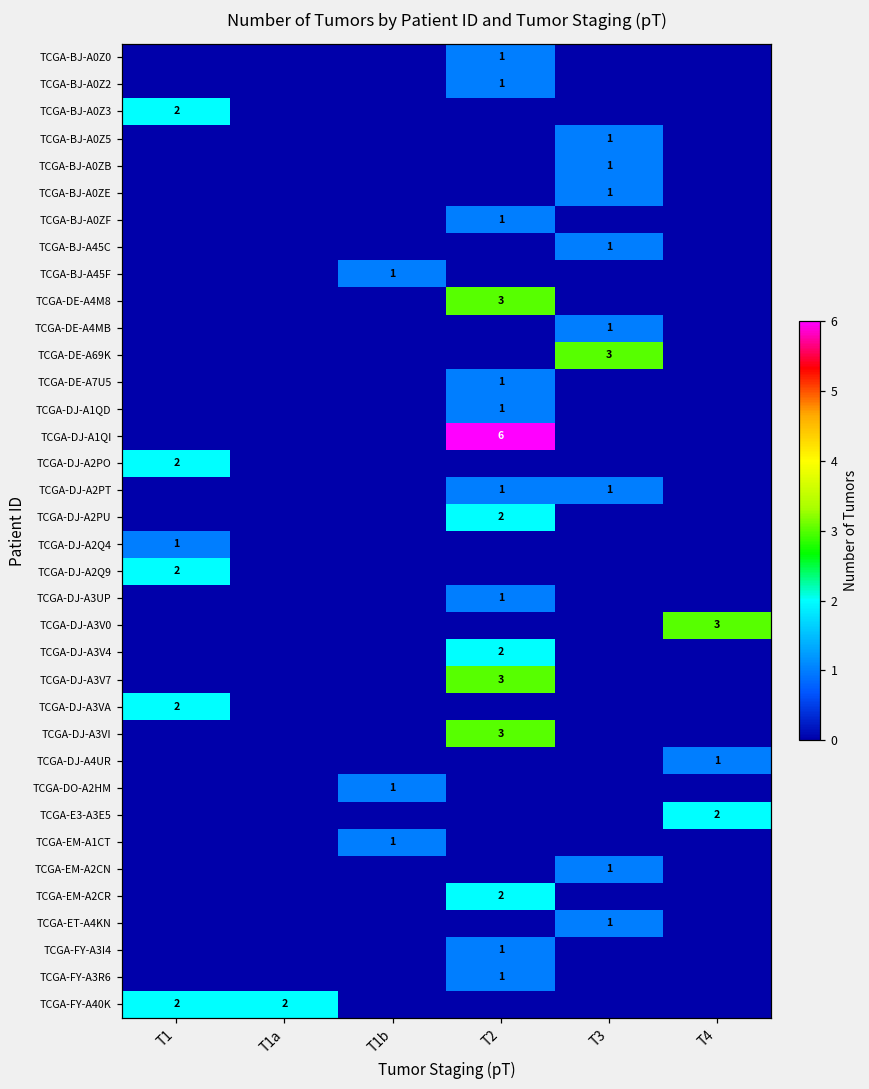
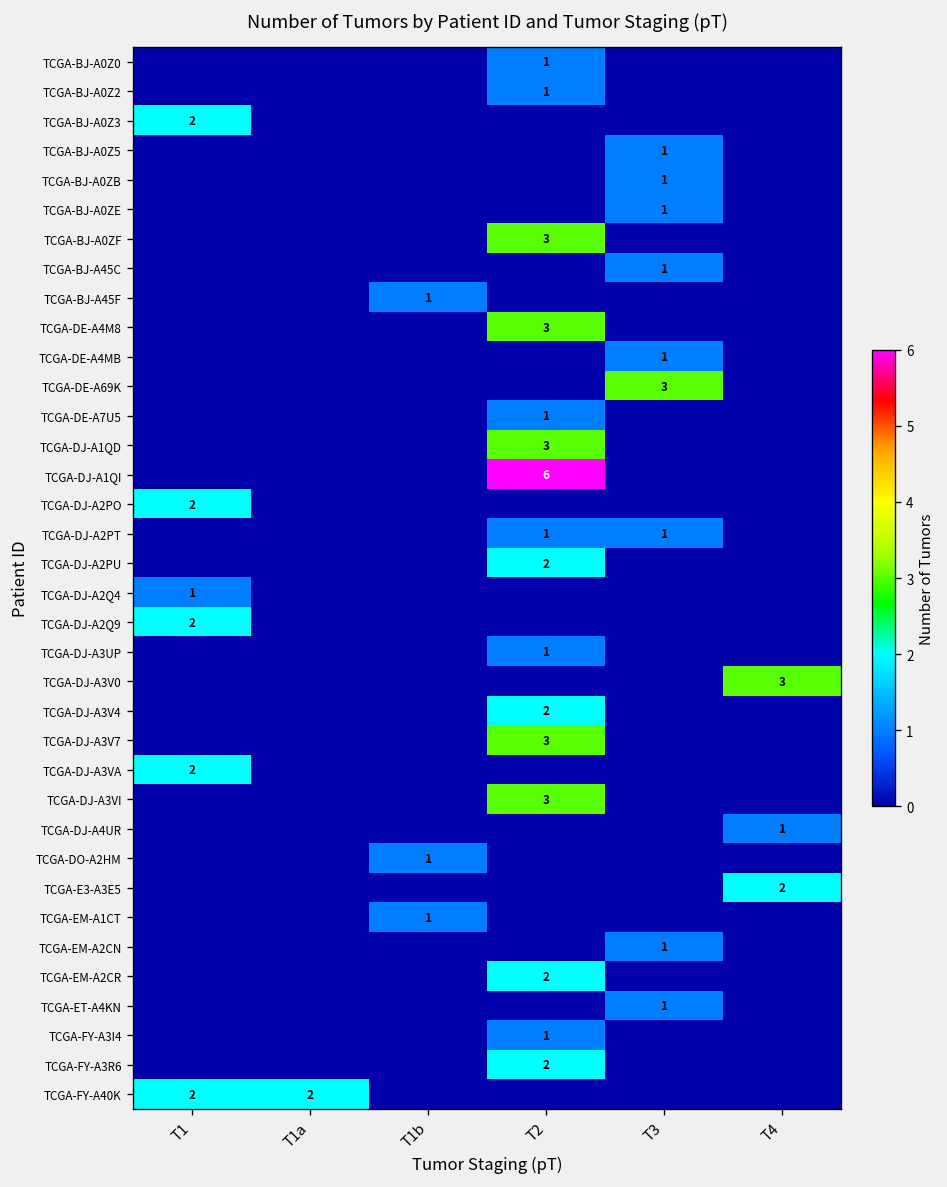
  {
    "TCGA-BJ-A0Z0": {
      "T2": 1
    },
    "TCGA-BJ-A0Z2": {
      "T2": 1
    },
    "TCGA-BJ-A0Z3": {
      "T1": 2
    },
    "TCGA-BJ-A0Z5": {
      "T3": 1
    },
    "TCGA-BJ-A0ZB": {
      "T3": 1
    },
    "TCGA-BJ-A0ZE": {
      "T3": 1
    },
    "TCGA-BJ-A0ZF": {
-     "T2": 1
+     "T2": 3
    },
    "TCGA-BJ-A45C": {
      "T3": 1
    },
    "TCGA-BJ-A45F": {
      "T1b": 1
    },
    "TCGA-DE-A4M8": {
      "T2": 3
    },
    "TCGA-DE-A4MB": {
      "T3": 1
    },
    "TCGA-DE-A69K": {
      "T3": 3
    },
    "TCGA-DE-A7U5": {
      "T2": 1
    },
    "TCGA-DJ-A1QD": {
-     "T2": 1
+     "T2": 3
    },
    "TCGA-DJ-A1QI": {
      "T2": 6
    },
    "TCGA-DJ-A2PO": {
      "T1": 2
    },
    "TCGA-DJ-A2PT": {
      "T2": 1,
      "T3": 1
    },
    "TCGA-DJ-A2PU": {
      "T2": 2
    },
    "TCGA-DJ-A2Q4": {
      "T1": 1
    },
    "TCGA-DJ-A2Q9": {
      "T1": 2
    },
    "TCGA-DJ-A3UP": {
      "T2": 1
    },
    "TCGA-DJ-A3V0": {
      "T4": 3
    },
    "TCGA-DJ-A3V4": {
      "T2": 2
    },
    "TCGA-DJ-A3V7": {
      "T2": 3
    },
    "TCGA-DJ-A3VA": {
      "T1": 2
    },
    "TCGA-DJ-A3VI": {
      "T2": 3
    },
    "TCGA-DJ-A4UR": {
      "T4": 1
    },
    "TCGA-DO-A2HM": {
      "T1b": 1
    },
    "TCGA-E3-A3E5": {
      "T4": 2
    },
    "TCGA-EM-A1CT": {
      "T1b": 1
    },
    "TCGA-EM-A2CN": {
      "T3": 1
    },
    "TCGA-EM-A2CR": {
      "T2": 2
    },
    "TCGA-ET-A4KN": {
      "T3": 1
    },
    "TCGA-FY-A3I4": {
      "T2": 1
    },
    "TCGA-FY-A3R6": {
-     "T2": 1
+     "T2": 2
    },
    "TCGA-FY-A40K": {
      "T1": 2,
      "T1a": 2
    }
  }
